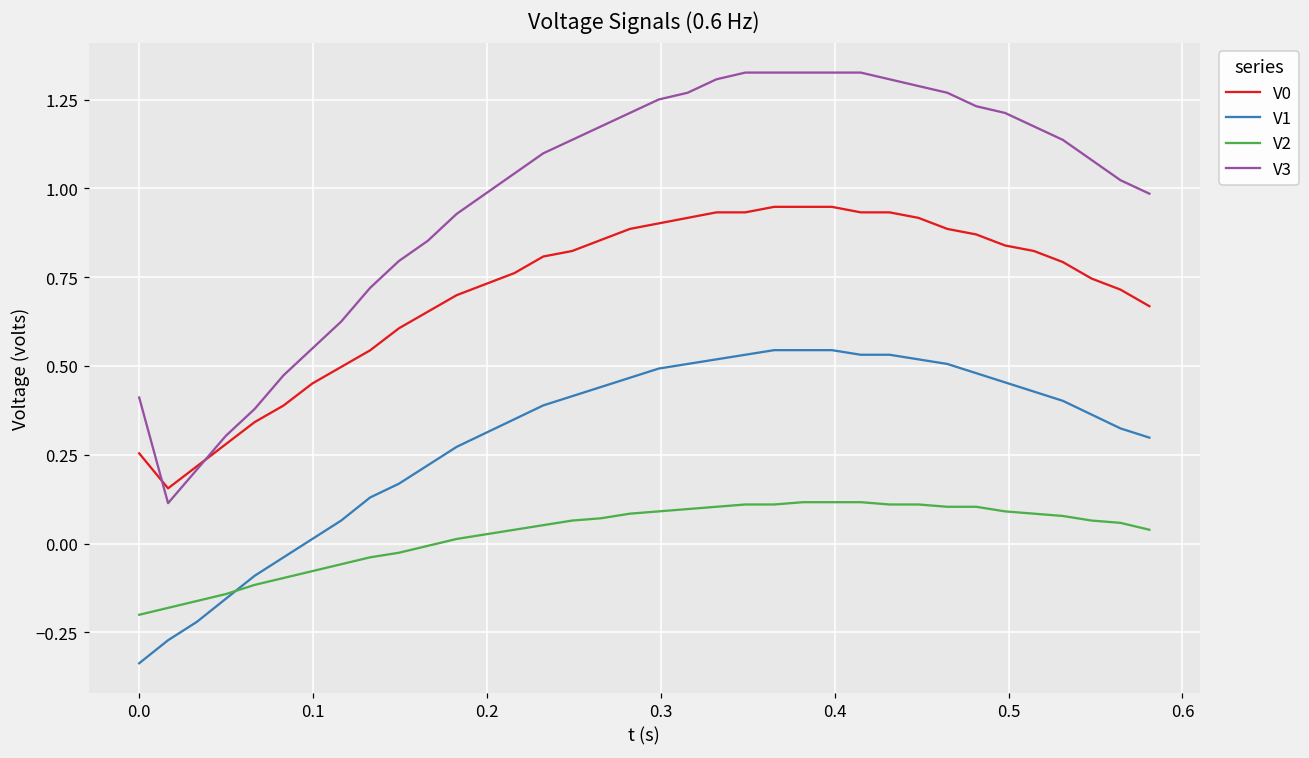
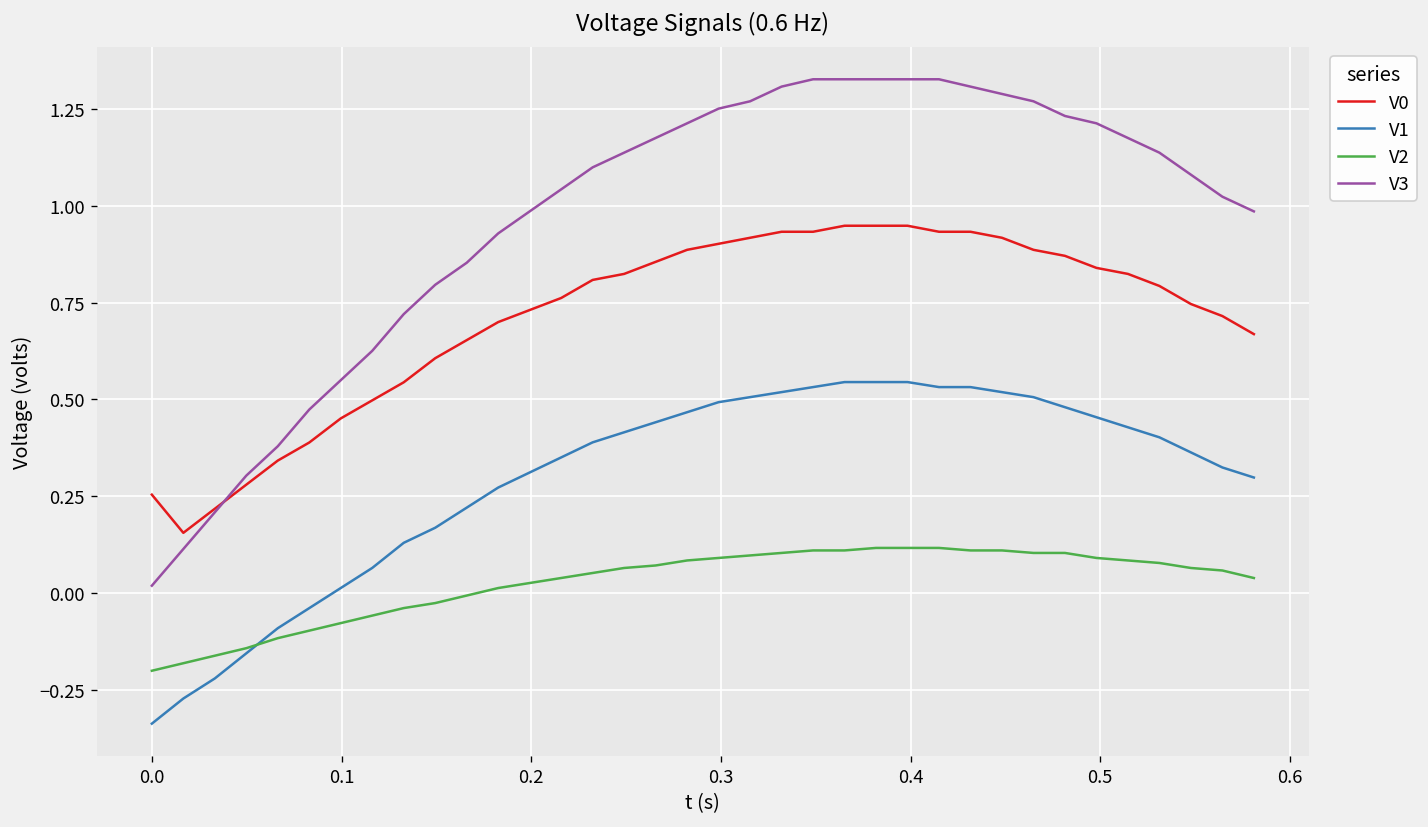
  {
    "V0": {
      "0.0": 0.25
    },
    "V1": {
      "0.0": -0.34
    },
    "V2": {
      "0.0": -0.20
    },
    "V3": {
-     "0.0": 0.41
+     "0.0": 0.02
    }
  }
